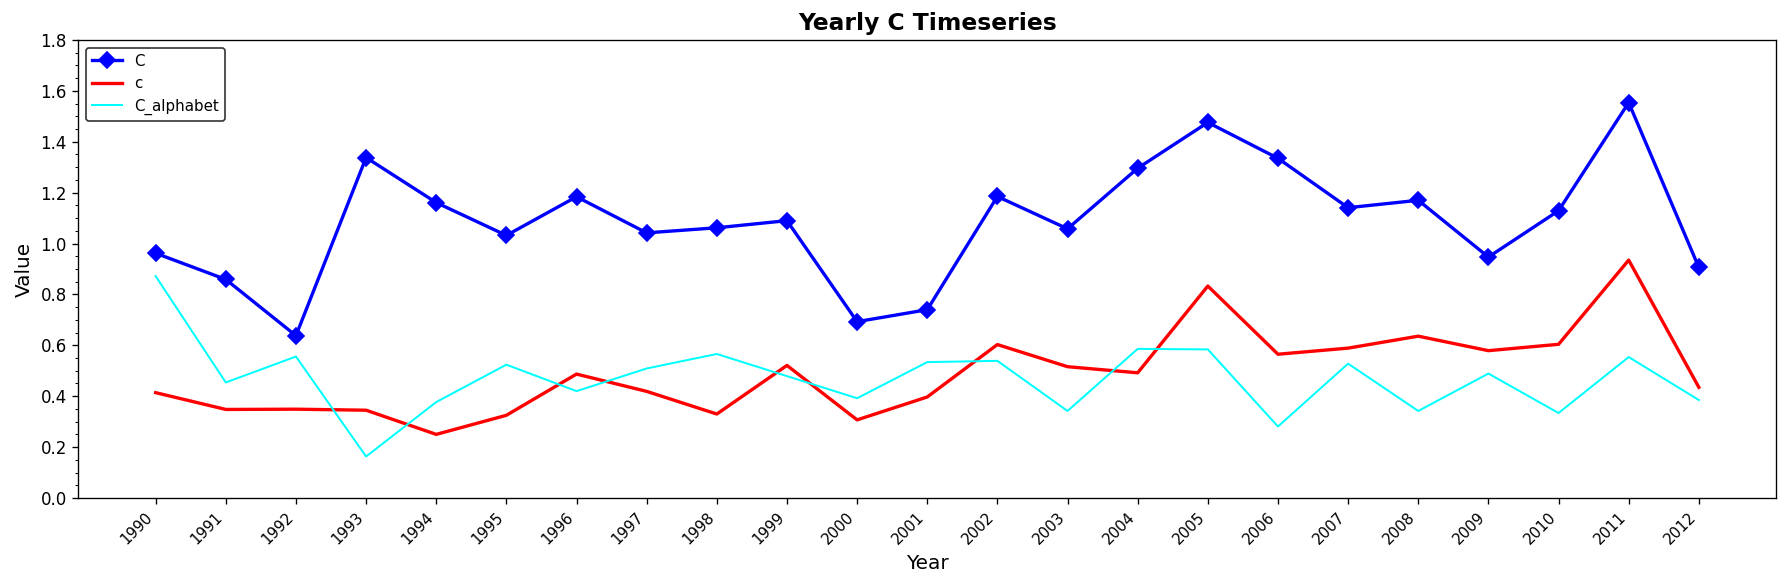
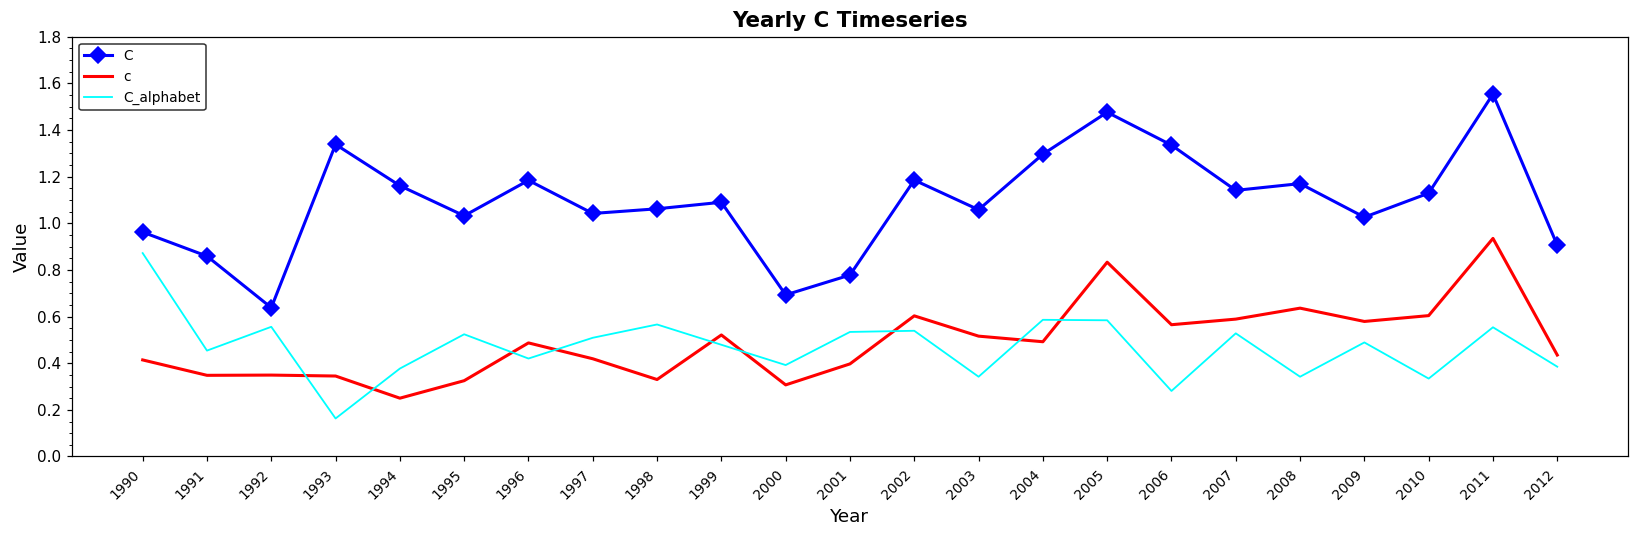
  {
    "C": {
      "1990": 0.96,
      "1991": 0.86,
      "1992": 0.64,
      "1993": 1.34,
      "1994": 1.16,
      "1995": 1.03,
      "1996": 1.18,
      "1997": 1.04,
      "1998": 1.06,
      "1999": 1.09,
      "2000": 0.69,
-     "2001": 0.74,
+     "2001": 0.78,
      "2002": 1.19,
      "2003": 1.06,
      "2004": 1.30,
      "2005": 1.48,
      "2006": 1.34,
      "2007": 1.14,
      "2008": 1.17,
-     "2009": 0.95,
+     "2009": 1.03,
      "2010": 1.13,
      "2011": 1.55,
      "2012": 0.91
    },
    "c": {
      "1990": 0.41,
      "1991": 0.35,
      "1992": 0.35,
      "1993": 0.35,
      "1994": 0.25,
      "1995": 0.33,
      "1996": 0.49,
      "1997": 0.42,
      "1998": 0.33,
      "1999": 0.52,
      "2000": 0.31,
      "2001": 0.40,
      "2002": 0.60,
      "2003": 0.52,
      "2004": 0.49,
      "2005": 0.83,
      "2006": 0.57,
      "2007": 0.59,
      "2008": 0.64,
      "2009": 0.58,
      "2010": 0.60,
      "2011": 0.94,
      "2012": 0.44
    },
    "C_alphabet": {
      "1990": 0.87,
      "1991": 0.45,
      "1992": 0.56,
      "1993": 0.16,
      "1994": 0.38,
      "1995": 0.52,
      "1996": 0.42,
      "1997": 0.51,
      "1998": 0.57,
      "1999": 0.48,
      "2000": 0.39,
      "2001": 0.53,
      "2002": 0.54,
      "2003": 0.34,
      "2004": 0.59,
      "2005": 0.58,
      "2006": 0.28,
      "2007": 0.53,
      "2008": 0.34,
      "2009": 0.49,
      "2010": 0.33,
      "2011": 0.55,
      "2012": 0.39
    }
  }
